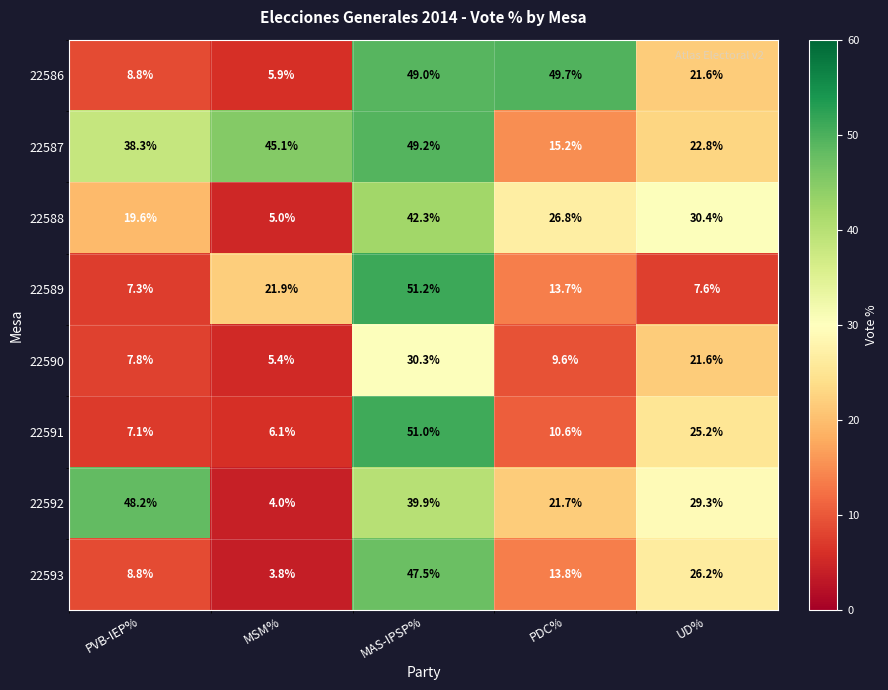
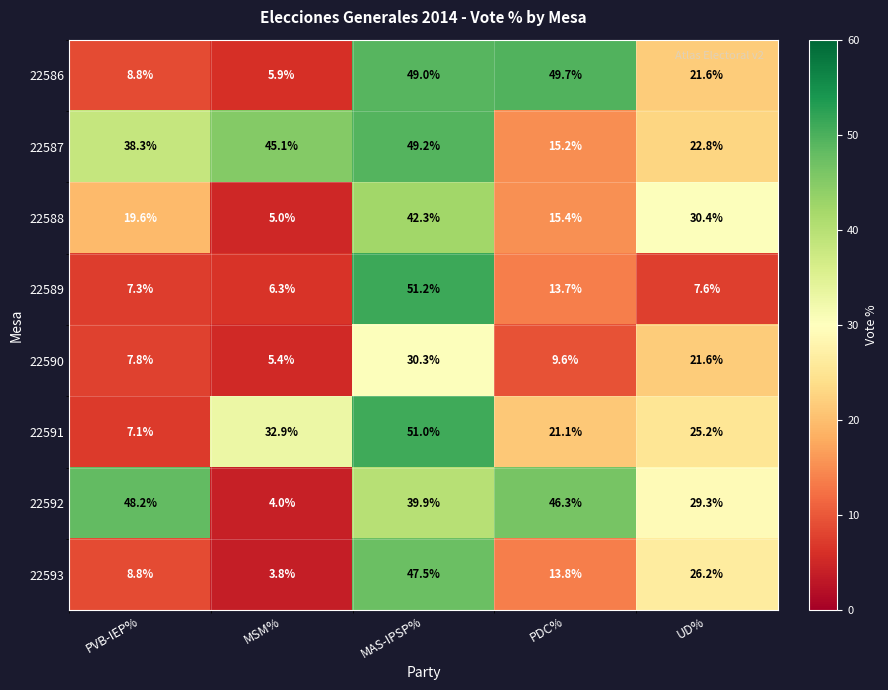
  {
    "22586": {
      "PVB-IEP%": "8.8%",
      "MSM%": "5.9%",
      "MAS-IPSP%": "49.0%",
      "PDC%": "49.7%"
    },
    "22587": {
      "PVB-IEP%": "38.3%",
      "MSM%": "45.1%",
      "MAS-IPSP%": "49.2%",
      "PDC%": "15.2%",
      "UD%": "22.8%"
    },
    "22588": {
      "PVB-IEP%": "19.6%",
      "MSM%": "5.0%",
      "MAS-IPSP%": "42.3%",
-     "PDC%": "26.8%",
+     "PDC%": "15.4%",
      "UD%": "30.4%"
    },
    "22589": {
      "PVB-IEP%": "7.3%",
-     "MSM%": "21.9%",
+     "MSM%": "6.3%",
      "MAS-IPSP%": "51.2%",
      "PDC%": "13.7%",
      "UD%": "7.6%"
    },
    "22590": {
      "PVB-IEP%": "7.8%",
      "MSM%": "5.4%",
      "MAS-IPSP%": "30.3%",
      "PDC%": "9.6%",
      "UD%": "21.6%"
    },
    "22591": {
      "PVB-IEP%": "7.1%",
-     "MSM%": "6.1%",
+     "MSM%": "32.9%",
      "MAS-IPSP%": "51.0%",
-     "PDC%": "10.6%",
+     "PDC%": "21.1%",
      "UD%": "25.2%"
    },
    "22592": {
      "PVB-IEP%": "48.2%",
      "MSM%": "4.0%",
      "MAS-IPSP%": "39.9%",
-     "PDC%": "21.7%",
+     "PDC%": "46.3%",
      "UD%": "29.3%"
    },
    "22593": {
      "PVB-IEP%": "8.8%",
      "MSM%": "3.8%",
      "MAS-IPSP%": "47.5%",
      "PDC%": "13.8%",
      "UD%": "26.2%"
    }
  }
